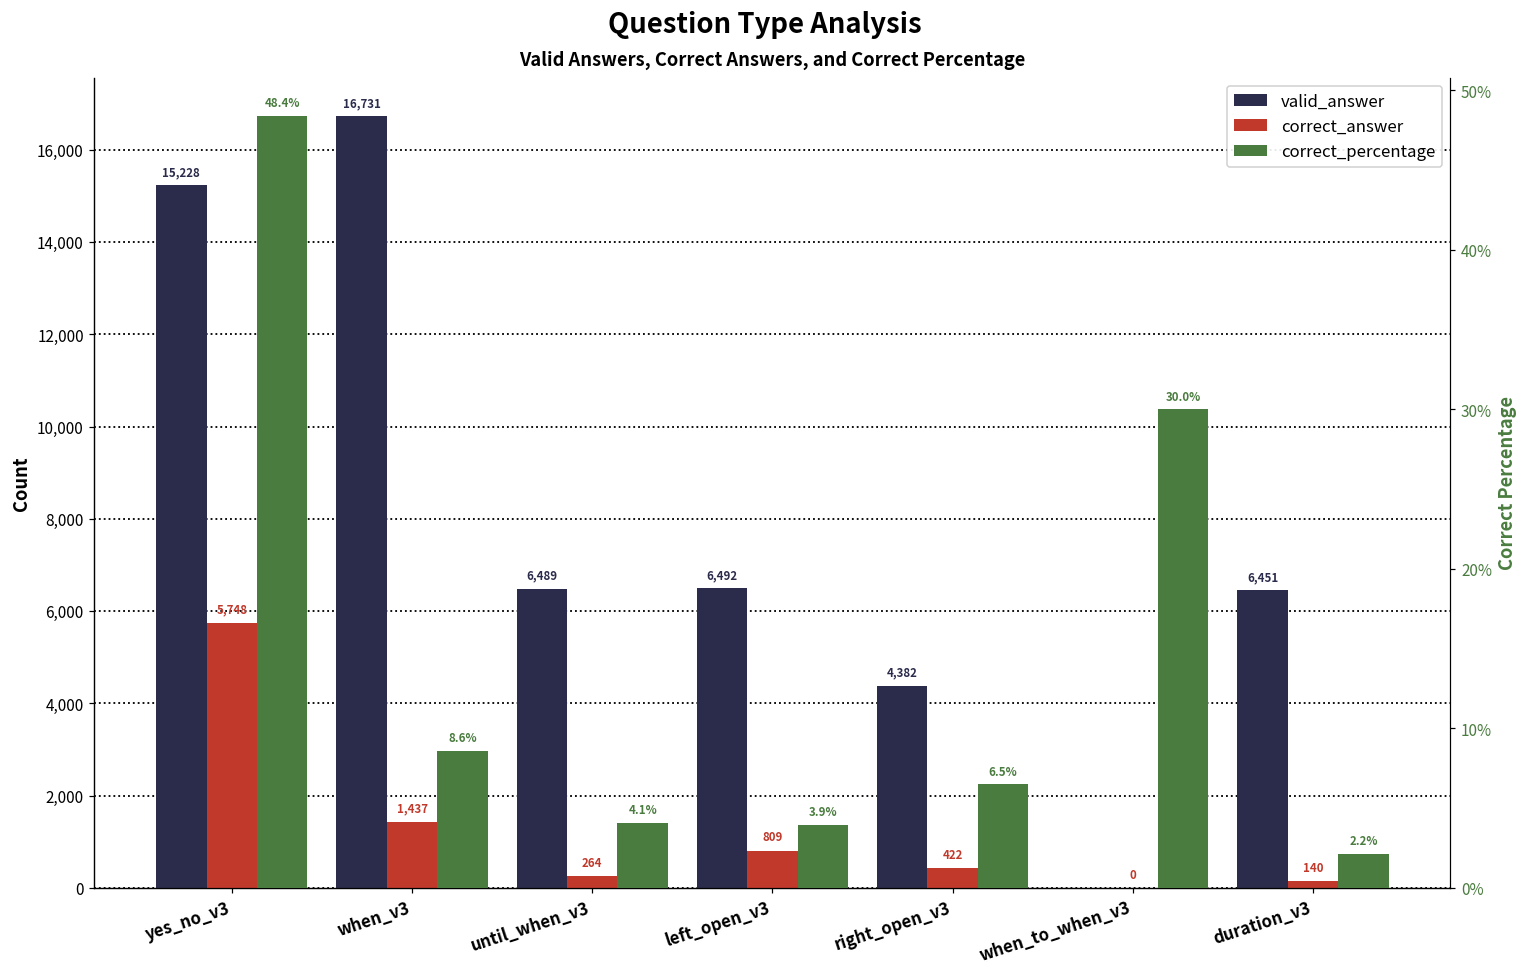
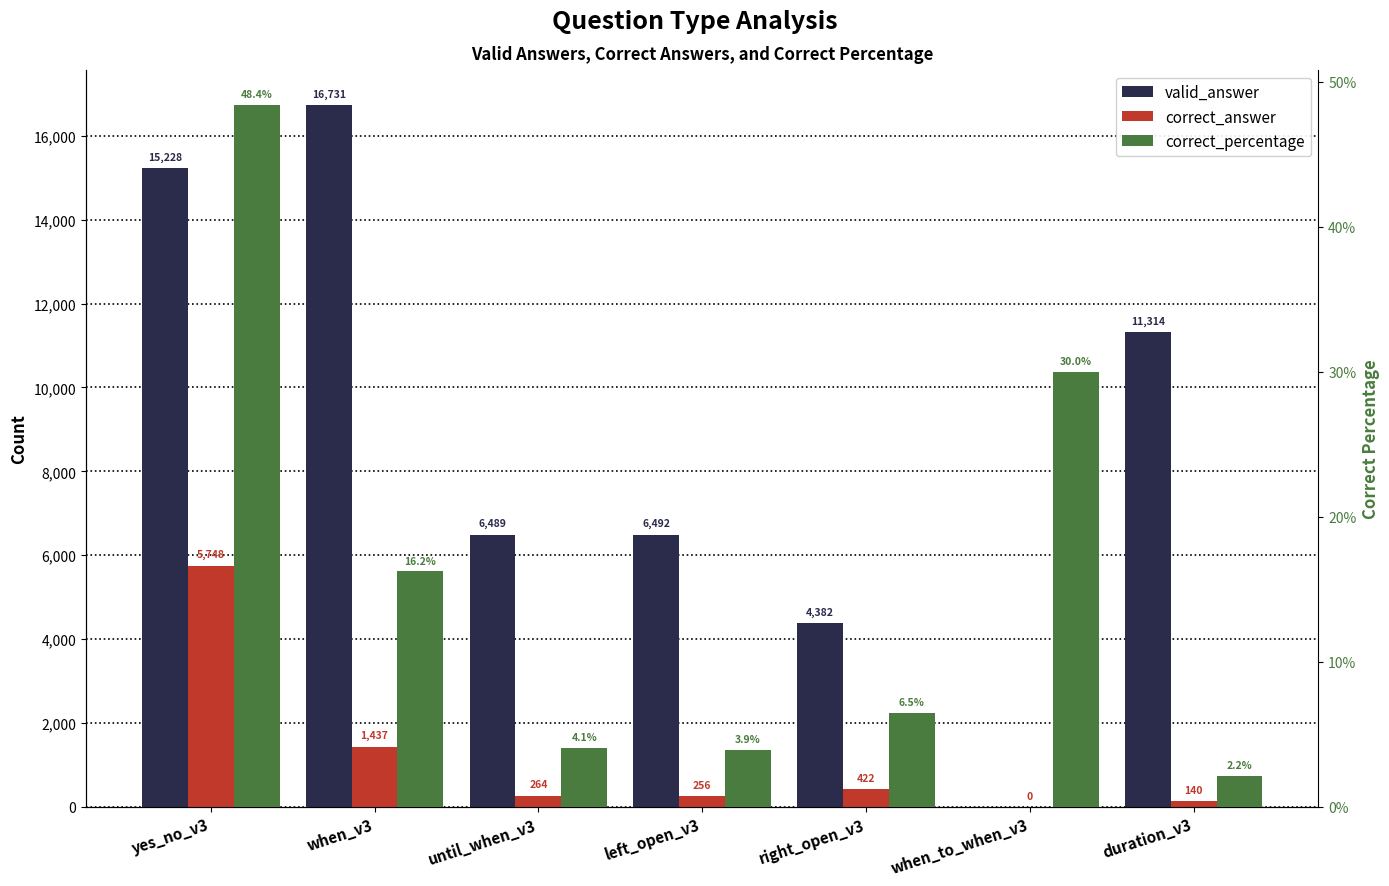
  {
    "valid_answer": {
      "yes_no_v3": "15,228",
      "when_v3": "16,731",
      "until_when_v3": "6,489",
      "left_open_v3": "6,492",
      "right_open_v3": "4,382",
-     "duration_v3": "6,451"
+     "duration_v3": "11,314"
    },
    "correct_answer": {
      "yes_no_v3": "5,748",
      "when_v3": "1,437",
      "until_when_v3": "264",
-     "left_open_v3": "809",
+     "left_open_v3": "256",
      "right_open_v3": "422",
      "when_to_when_v3": "0",
      "duration_v3": "140"
    },
    "correct_percentage": {
      "yes_no_v3": "48.4%",
-     "when_v3": "8.6%",
+     "when_v3": "16.2%",
      "until_when_v3": "4.1%",
      "left_open_v3": "3.9%",
      "right_open_v3": "6.5%",
      "when_to_when_v3": "30.0%",
      "duration_v3": "2.2%"
    }
  }
